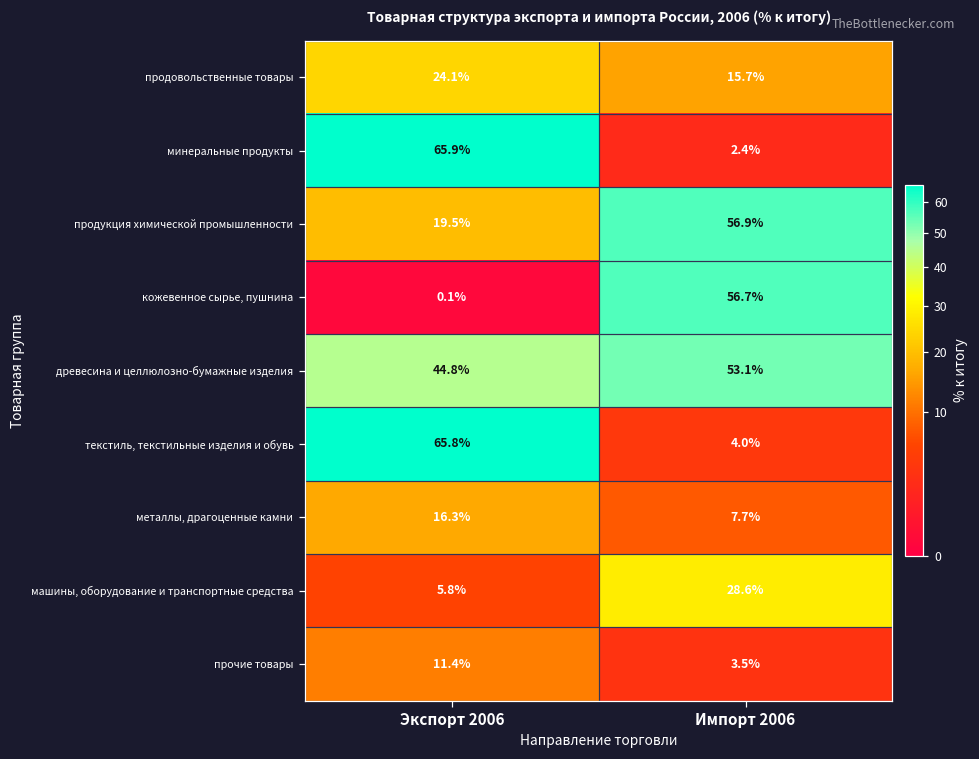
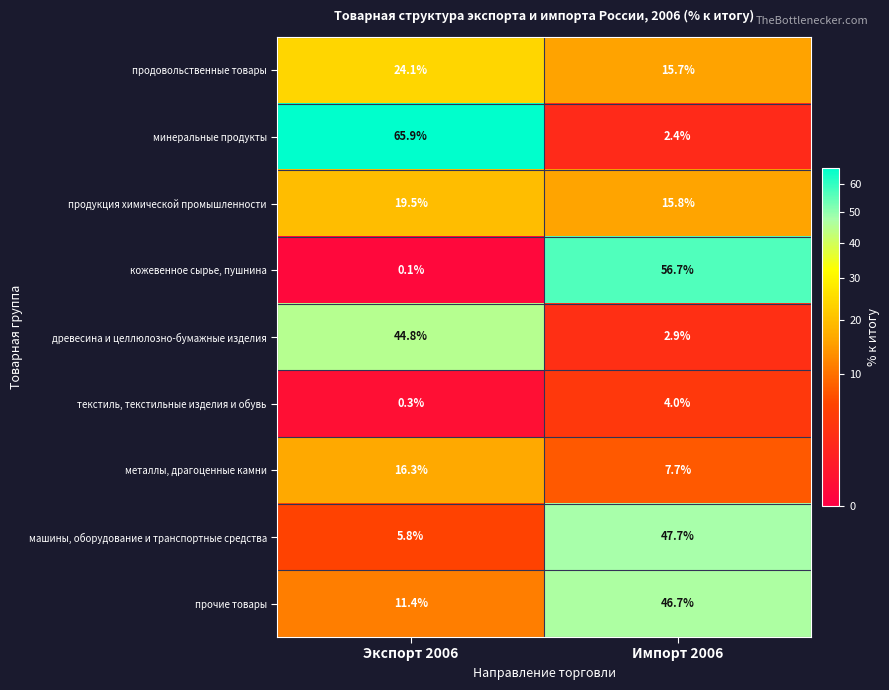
  {
    "продовольственные товары": {
      "Экспорт 2006": "24.1%",
      "Импорт 2006": "15.7%"
    },
    "минеральные продукты": {
      "Экспорт 2006": "65.9%",
      "Импорт 2006": "2.4%"
    },
    "продукция химической промышленности": {
      "Экспорт 2006": "19.5%",
-     "Импорт 2006": "56.9%"
+     "Импорт 2006": "15.8%"
    },
    "кожевенное сырье, пушнина": {
      "Экспорт 2006": "0.1%",
      "Импорт 2006": "56.7%"
    },
    "древесина и целлюлозно-бумажные изделия": {
      "Экспорт 2006": "44.8%",
-     "Импорт 2006": "53.1%"
+     "Импорт 2006": "2.9%"
    },
    "текстиль, текстильные изделия и обувь": {
-     "Экспорт 2006": "65.8%",
+     "Экспорт 2006": "0.3%",
      "Импорт 2006": "4.0%"
    },
    "металлы, драгоценные камни": {
      "Экспорт 2006": "16.3%",
      "Импорт 2006": "7.7%"
    },
    "машины, оборудование и транспортные средства": {
      "Экспорт 2006": "5.8%",
-     "Импорт 2006": "28.6%"
+     "Импорт 2006": "47.7%"
    },
    "прочие товары": {
      "Экспорт 2006": "11.4%",
-     "Импорт 2006": "3.5%"
+     "Импорт 2006": "46.7%"
    }
  }
